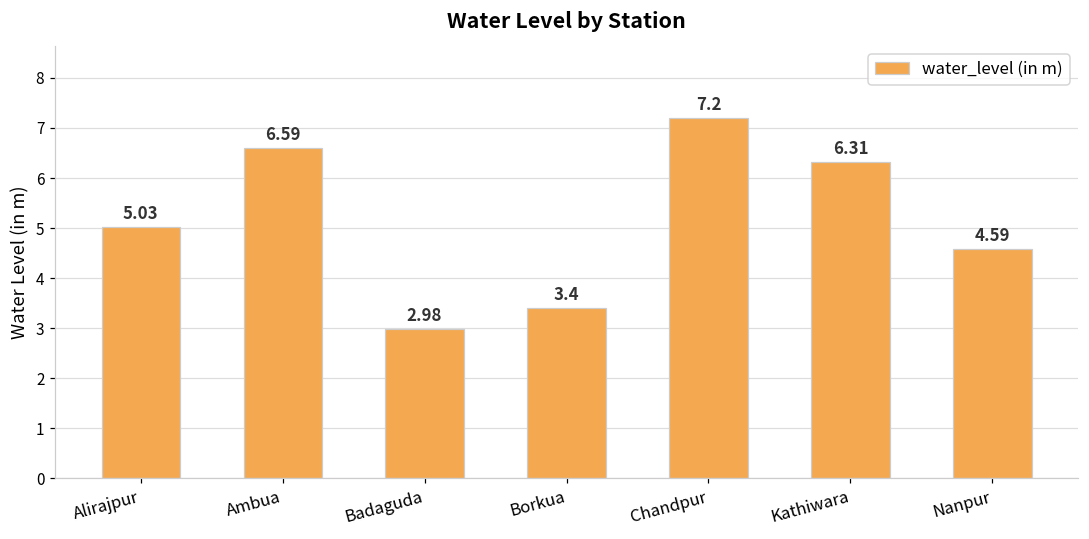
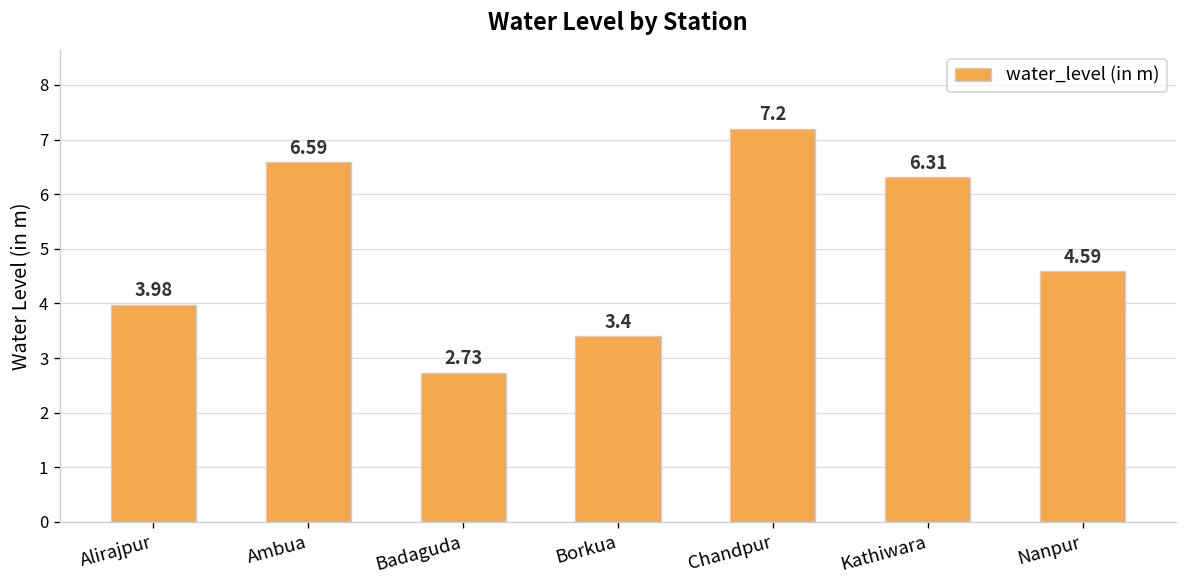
  {
-   "Alirajpur": 5.03,
+   "Alirajpur": 3.98,
    "Ambua": 6.59,
-   "Badaguda": 2.98,
+   "Badaguda": 2.73,
    "Borkua": 3.4,
    "Chandpur": 7.2,
    "Kathiwara": 6.31,
    "Nanpur": 4.59
  }
